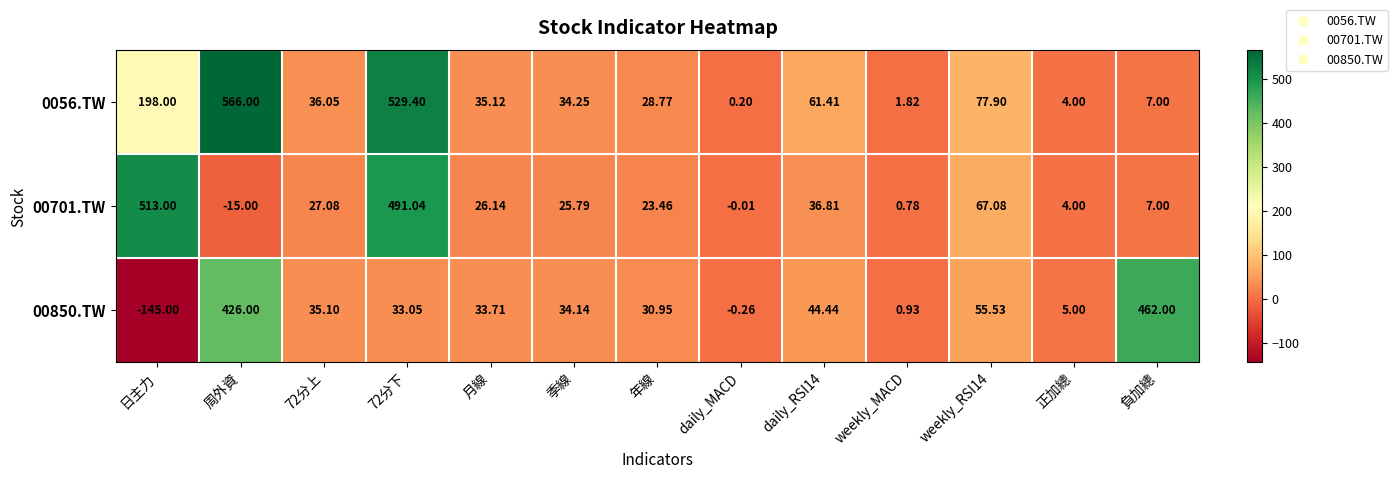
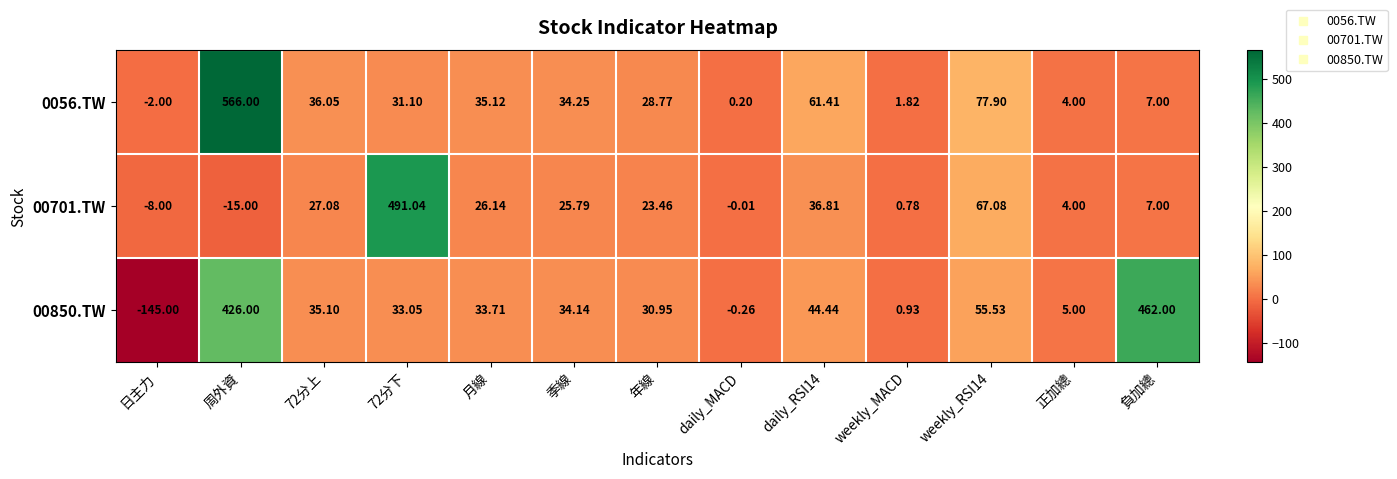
  {
    "0056.TW": {
-     "日主力": 198.00,
+     "日主力": -2.00,
      "周外資": 566.00,
      "72分上": 36.05,
-     "72分下": 529.40,
+     "72分下": 31.10,
      "月線": 35.12,
      "季線": 34.25,
      "年線": 28.77,
      "daily_MACD": 0.20,
      "daily_RSI14": 61.41,
      "weekly_MACD": 1.82,
      "weekly_RSI14": 77.90,
      "正加總": 4.00,
      "負加總": 7.00
    },
    "00701.TW": {
-     "日主力": 513.00,
+     "日主力": -8.00,
      "周外資": -15.00,
      "72分上": 27.08,
      "72分下": 491.04,
      "月線": 26.14,
      "季線": 25.79,
      "年線": 23.46,
      "daily_MACD": -0.01,
      "daily_RSI14": 36.81,
      "weekly_MACD": 0.78,
      "weekly_RSI14": 67.08,
      "正加總": 4.00,
      "負加總": 7.00
    },
    "00850.TW": {
      "日主力": -145.00,
      "周外資": 426.00,
      "72分上": 35.10,
      "72分下": 33.05,
      "月線": 33.71,
      "季線": 34.14,
      "年線": 30.95,
      "daily_MACD": -0.26,
      "daily_RSI14": 44.44,
      "weekly_MACD": 0.93,
      "weekly_RSI14": 55.53,
      "正加總": 5.00,
      "負加總": 462.00
    }
  }
